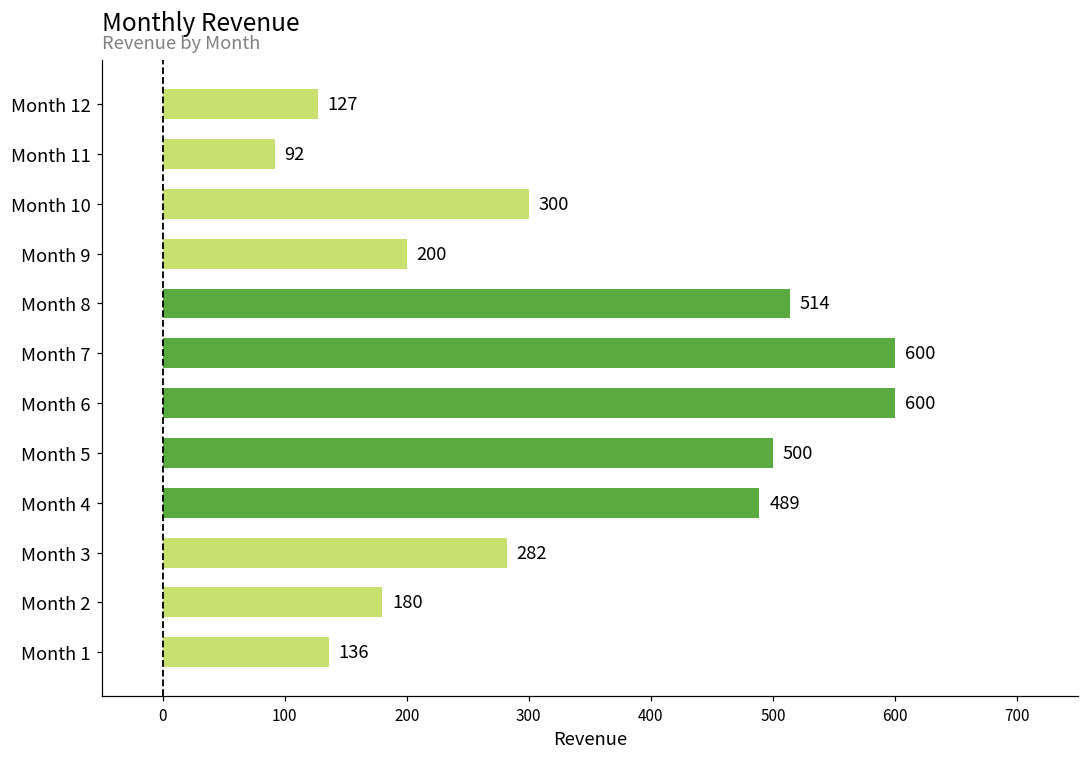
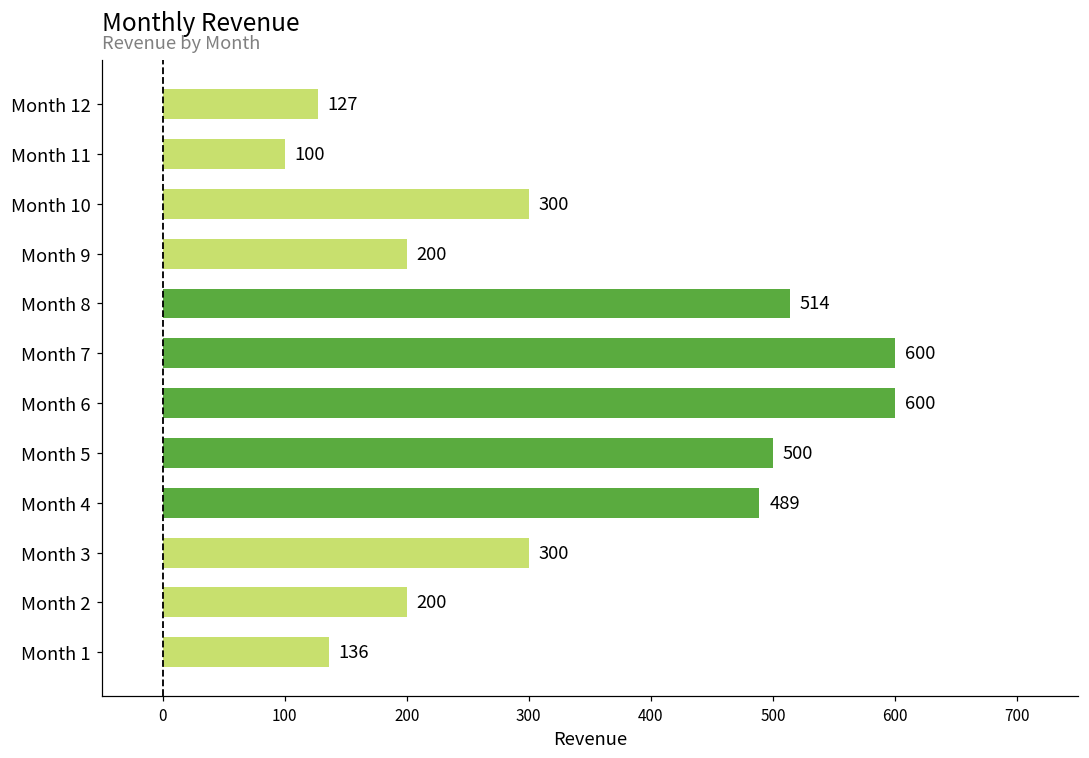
  {
    "Month 12": 127,
-   "Month 11": 92,
+   "Month 11": 100,
    "Month 10": 300,
    "Month 9": 200,
    "Month 8": 514,
    "Month 7": 600,
    "Month 6": 600,
    "Month 5": 500,
    "Month 4": 489,
-   "Month 3": 282,
-   "Month 2": 180,
+   "Month 3": 300,
+   "Month 2": 200,
    "Month 1": 136
  }
